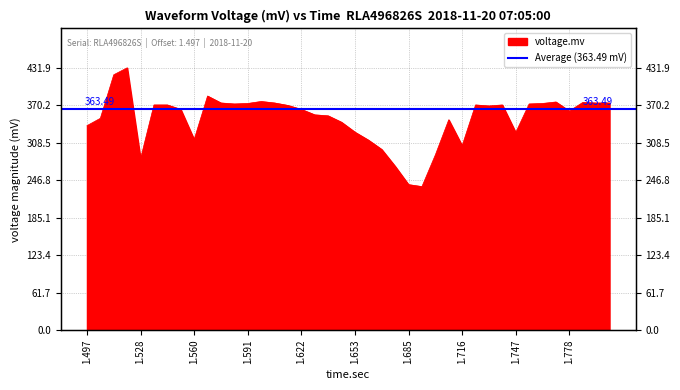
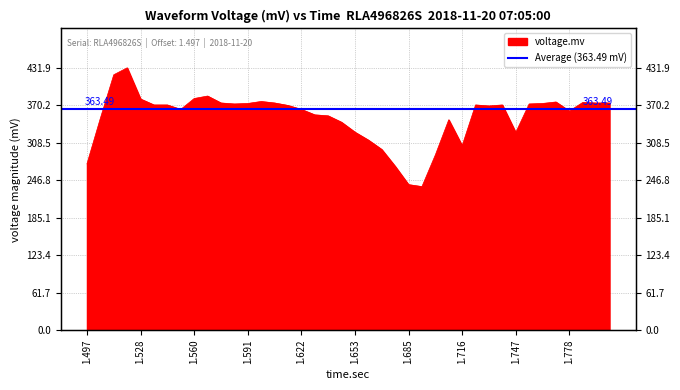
  {
-   "1.497": 340,
-   "1.528": 280,
-   "1.560": 310,
+   "1.497": 270,
+   "1.528": 380,
+   "1.560": 380,
    "1.591": 370,
    "1.622": 360,
    "1.653": 330,
    "1.685": 240,
    "1.716": 300,
    "1.747": 330,
    "1.778": 360
  }
